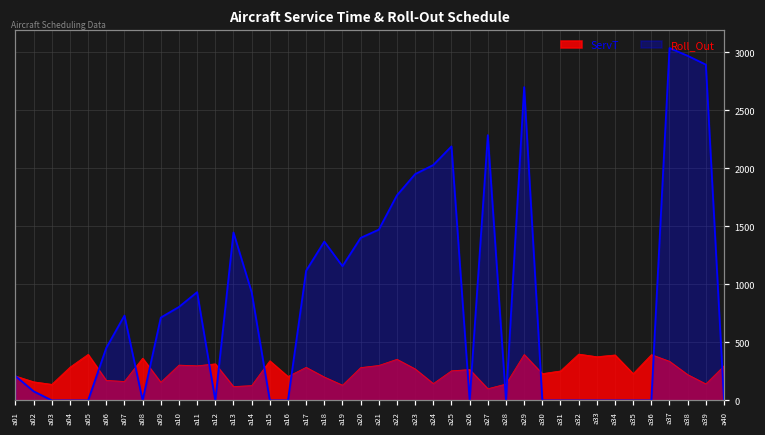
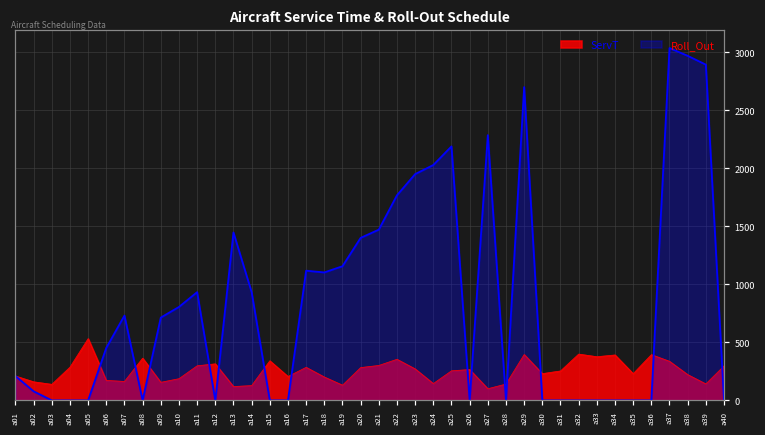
  {
    "ServT": {
      "a02": 160,
      "a03": 140,
      "a04": 290,
-     "a05": 400,
+     "a05": 530,
      "a06": 170,
      "a07": 160,
      "a08": 360,
      "a09": 160,
-     "a10": 300,
+     "a10": 190,
      "a11": 300,
      "a12": 320,
      "a13": 120,
      "a14": 130,
      "a15": 340,
      "a16": 210,
      "a17": 280,
      "a18": 200,
      "a19": 130,
      "a20": 280,
      "a21": 300,
      "a22": 350,
      "a23": 270,
      "a24": 140,
      "a25": 250,
      "a26": 270,
      "a27": 100,
      "a28": 140,
      "a29": 400,
      "a30": 230,
      "a31": 250,
      "a32": 400,
      "a33": 380,
      "a34": 390,
      "a35": 230,
      "a36": 390,
      "a37": 340,
      "a38": 220,
      "a39": 140,
      "a40": 300
    },
    "Roll_Out": {
      "a02": 80,
      "a03": 0,
      "a04": 0,
      "a05": 0,
      "a06": 450,
      "a07": 730,
      "a08": 0,
      "a09": 710,
      "a10": 810,
      "a11": 930,
      "a12": 0,
      "a13": 1450,
      "a14": 930,
      "a15": 0,
      "a16": 0,
      "a17": 1120,
-     "a18": 1370,
+     "a18": 1100,
      "a19": 1160,
      "a20": 1400,
      "a21": 1470,
      "a22": 1770,
      "a23": 1950,
      "a24": 2030,
      "a25": 2190,
      "a26": 0,
      "a27": 2290,
      "a28": 0,
      "a29": 2700,
      "a30": 0,
      "a31": 0,
      "a32": 0,
      "a33": 0,
      "a34": 0,
      "a35": 0,
      "a36": 0,
      "a37": 3040,
      "a38": 2970,
      "a39": 2900,
      "a40": 0
    }
  }
